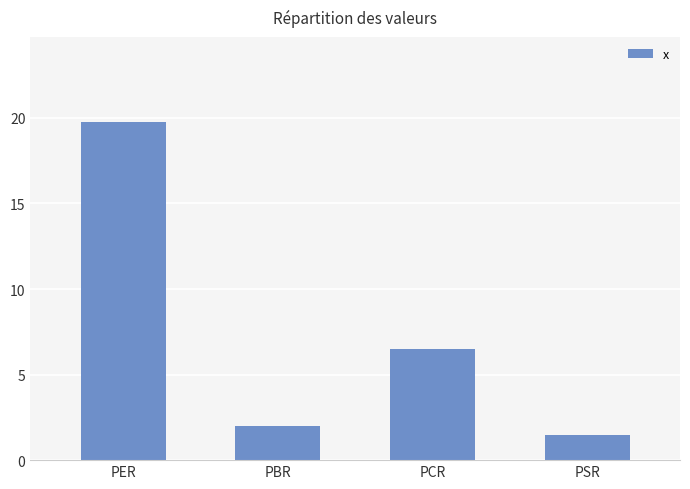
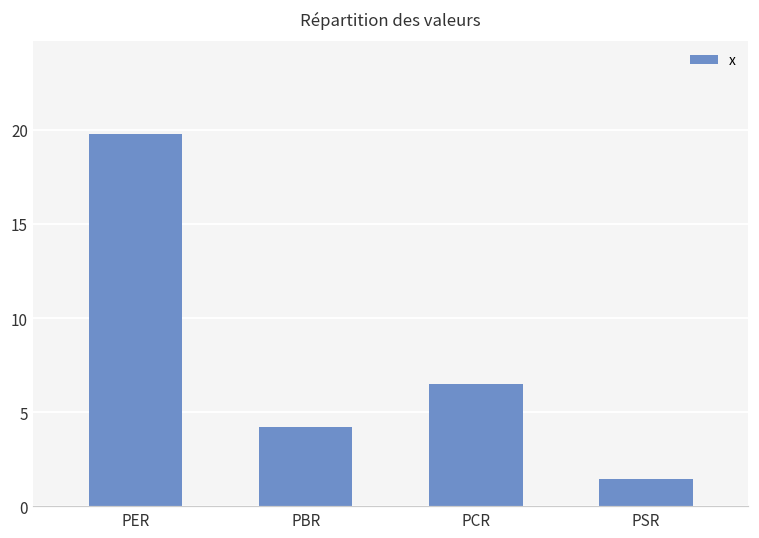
  {
    "PER": 19.8,
-   "PBR": 2.0,
+   "PBR": 4.2,
    "PCR": 6.5,
    "PSR": 1.5
  }
